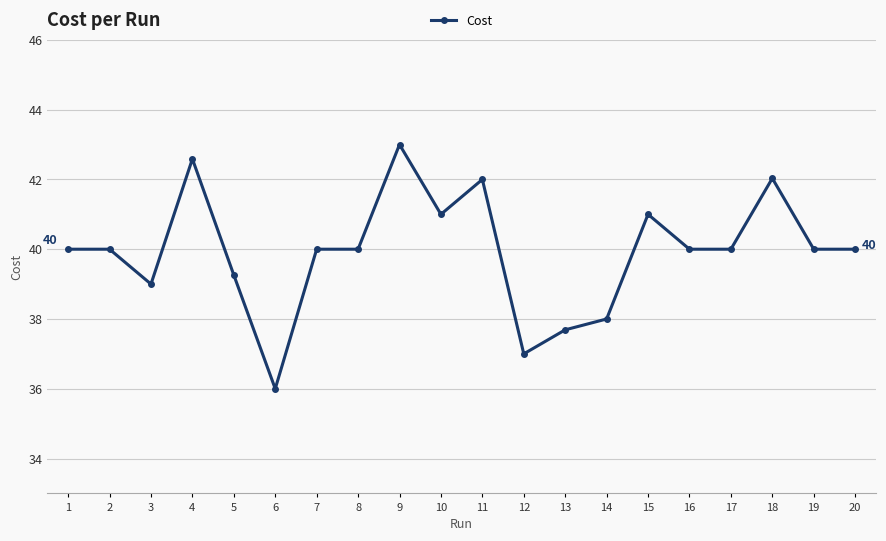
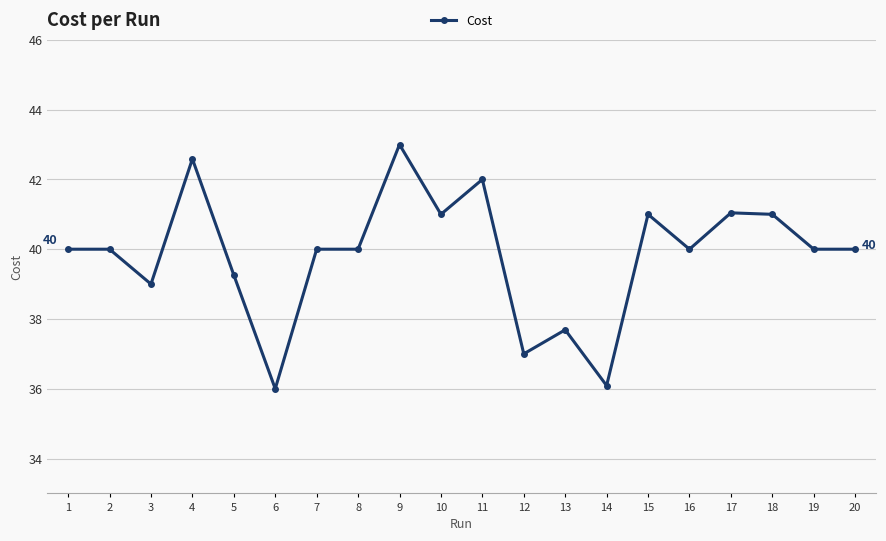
  {
    "2": 40.0,
    "3": 39.0,
    "4": 42.6,
    "5": 39.3,
    "6": 36.0,
    "7": 40.0,
    "8": 40.0,
    "9": 43.0,
    "10": 41.0,
    "11": 42.0,
    "12": 37.0,
    "13": 37.7,
-   "14": 38.0,
+   "14": 36.1,
    "15": 41.0,
    "16": 40.0,
-   "17": 40.0,
-   "18": 42.0,
+   "17": 41.0,
+   "18": 41.0,
    "19": 40.0
  }
